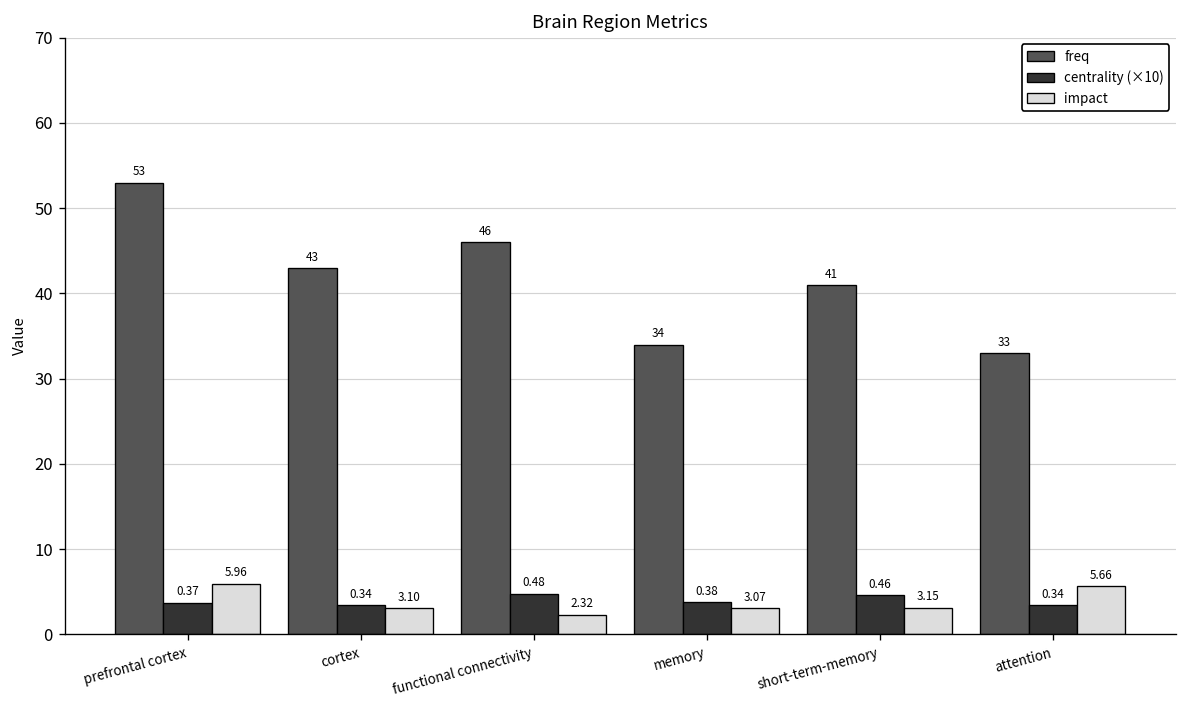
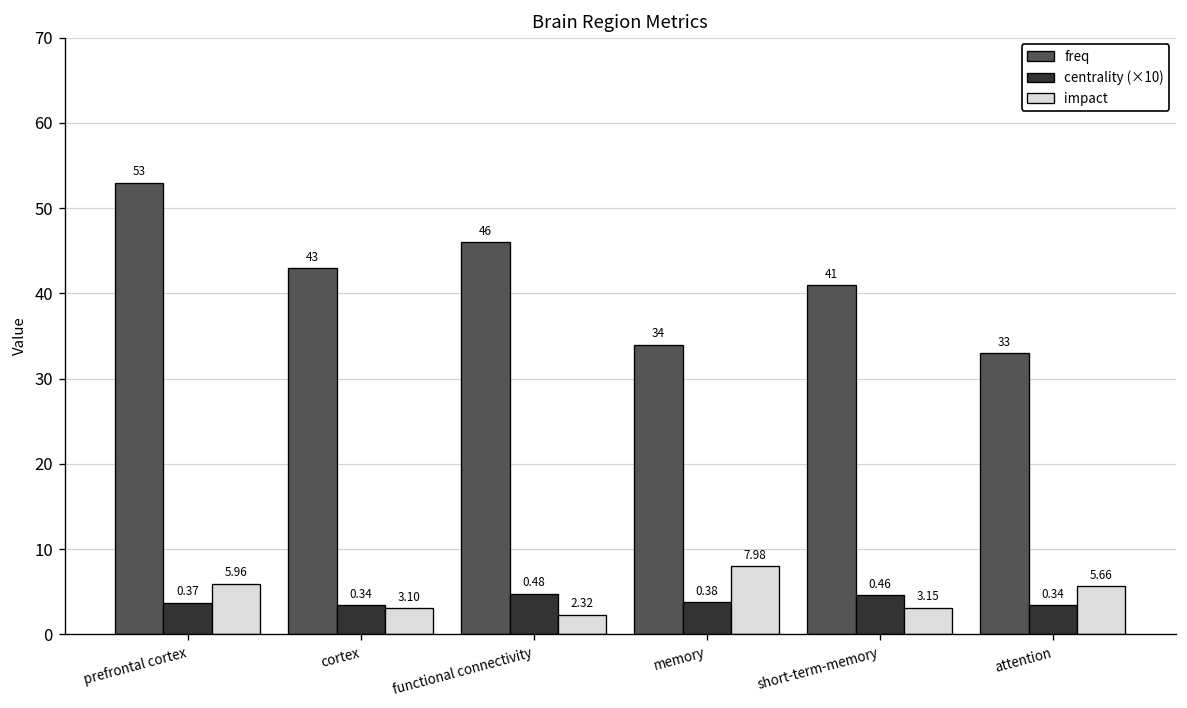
  {
    "impact": {
      "prefrontal cortex": 5.96,
      "cortex": 3.10,
      "functional connectivity": 2.32,
-     "memory": 3.07,
+     "memory": 7.98,
      "short-term-memory": 3.15,
      "attention": 5.66
    }
  }
